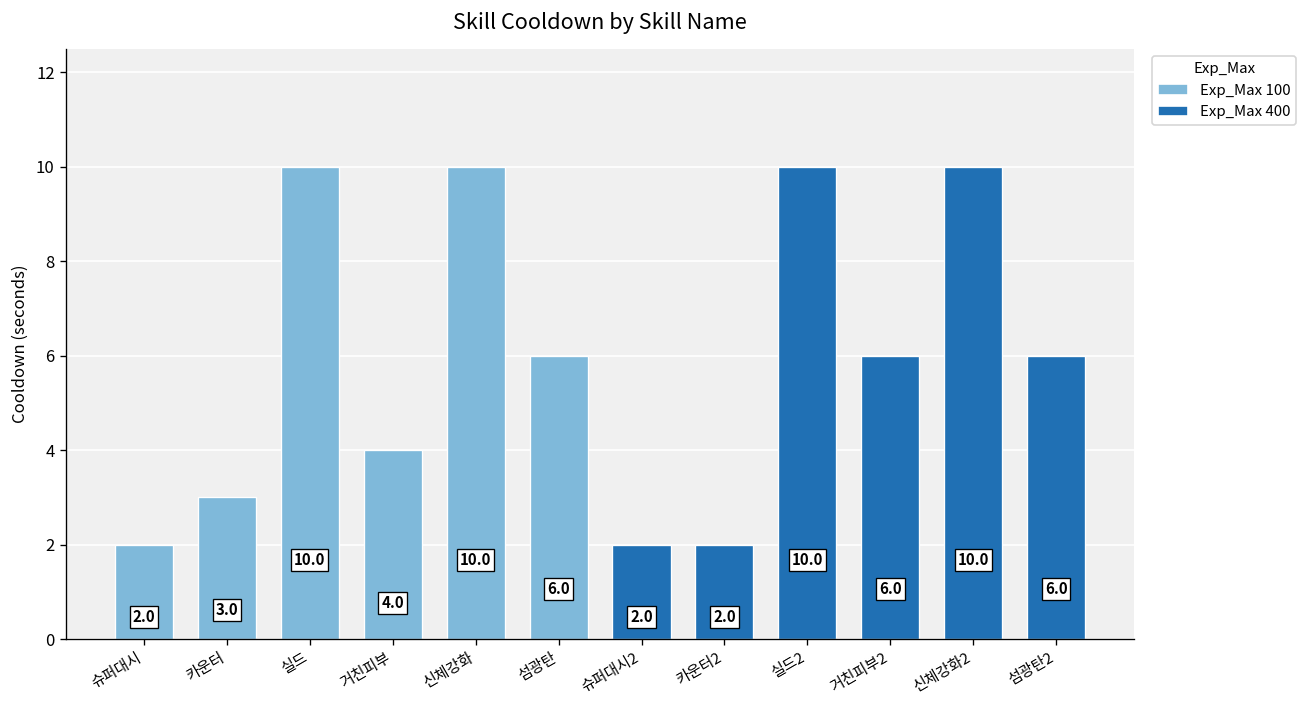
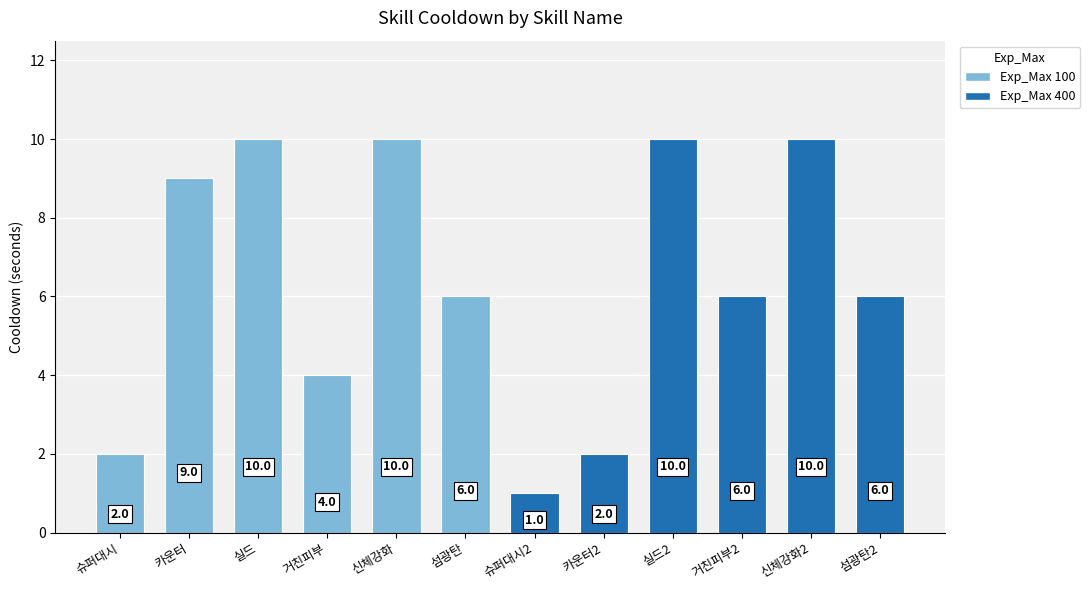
  {
-   "카운터": 3.0,
-   "슈퍼대시2": 2.0
+   "카운터": 9.0,
+   "슈퍼대시2": 1.0
  }
